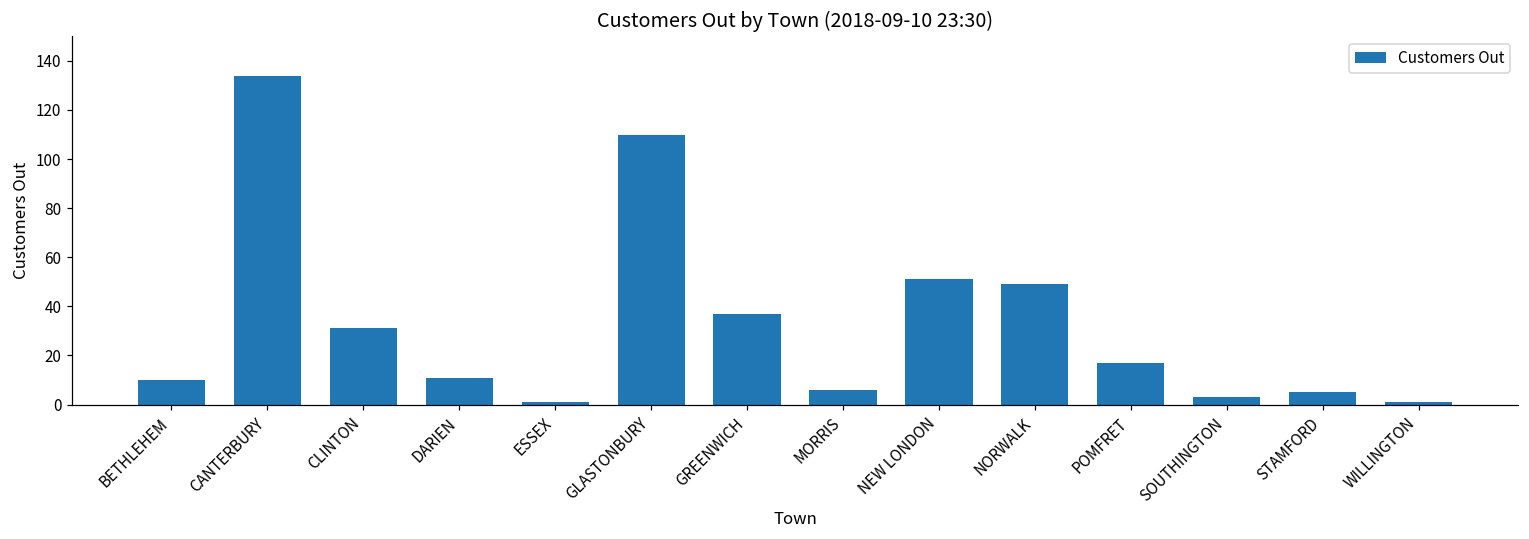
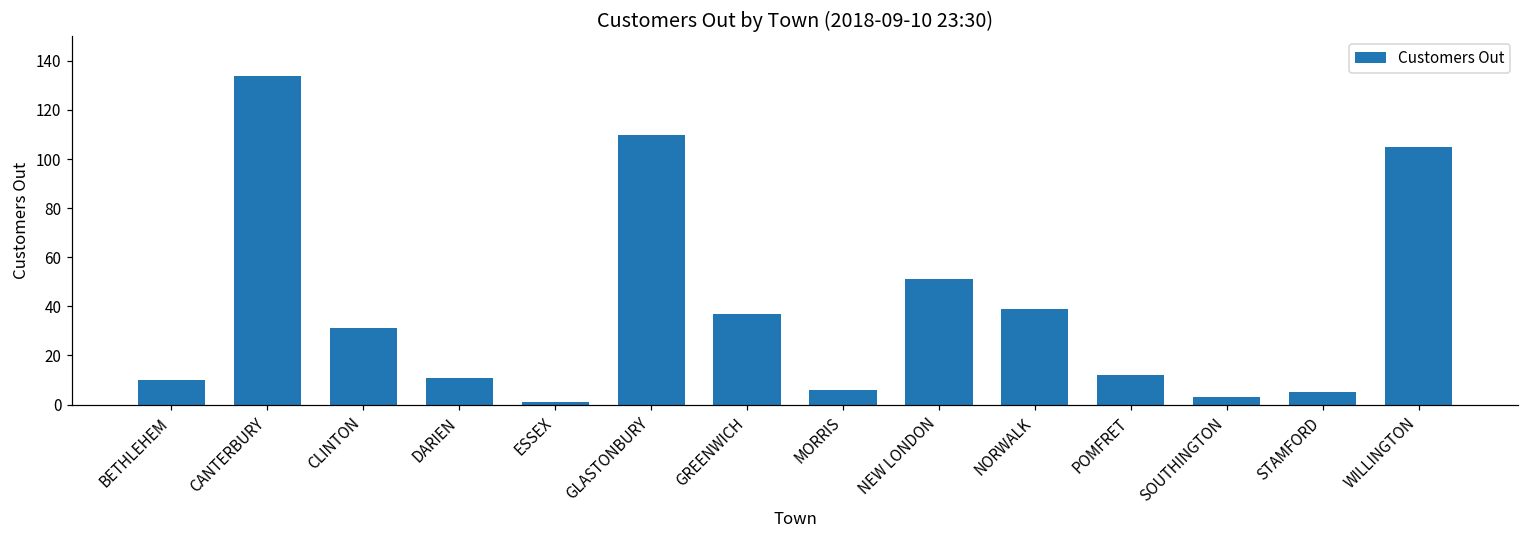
  {
    "BETHLEHEM": 10,
    "CANTERBURY": 134,
    "CLINTON": 31,
    "DARIEN": 11,
    "GLASTONBURY": 110,
    "GREENWICH": 37,
    "MORRIS": 6,
    "NEW LONDON": 51,
-   "NORWALK": 49,
-   "POMFRET": 17,
+   "NORWALK": 39,
+   "POMFRET": 12,
    "SOUTHINGTON": 3,
    "STAMFORD": 5,
-   "WILLINGTON": 1
+   "WILLINGTON": 105
  }
